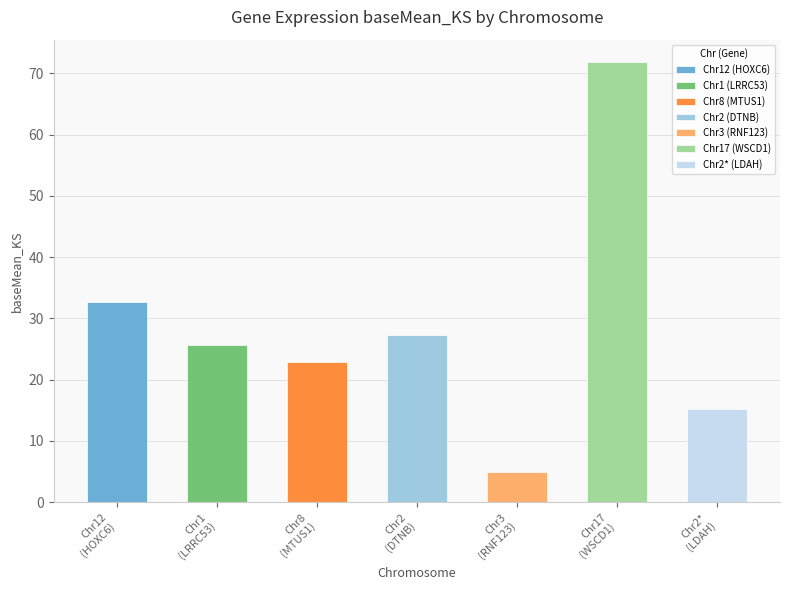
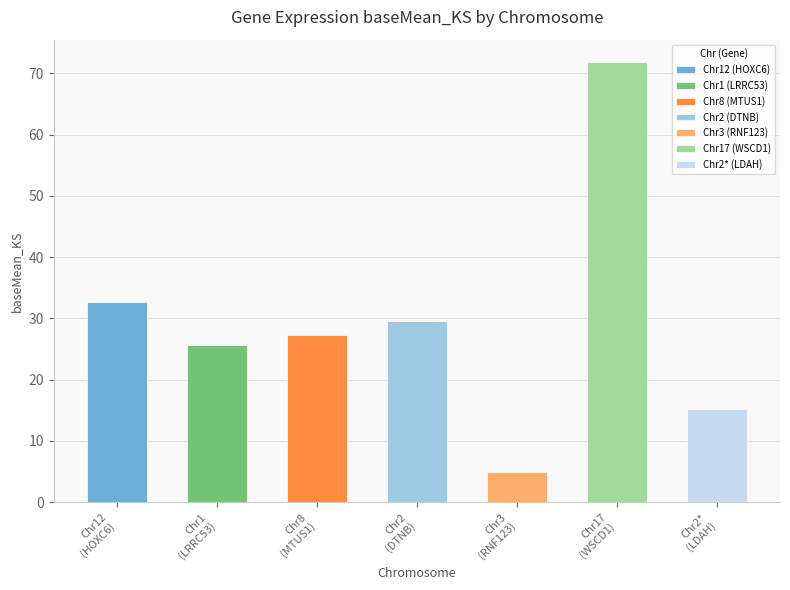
  {
    "Chr12 (HOXC6)": 33,
    "Chr1 (LRRC53)": 26,
-   "Chr8 (MTUS1)": 23,
-   "Chr2 (DTNB)": 27,
+   "Chr8 (MTUS1)": 27,
+   "Chr2 (DTNB)": 30,
    "Chr3 (RNF123)": 5,
    "Chr17 (WSCD1)": 72,
    "Chr2* (LDAH)": 15
  }
